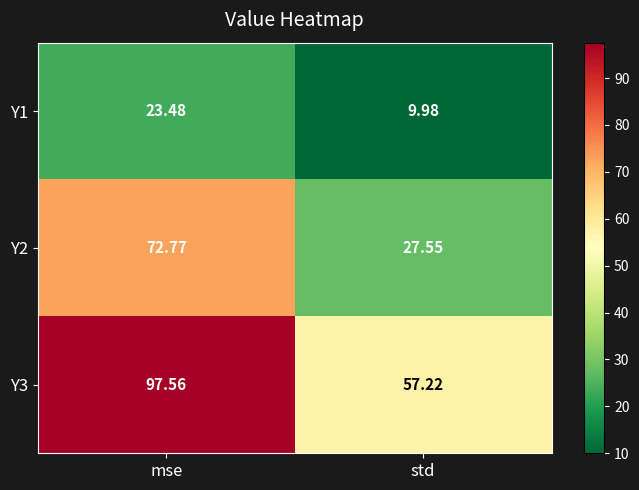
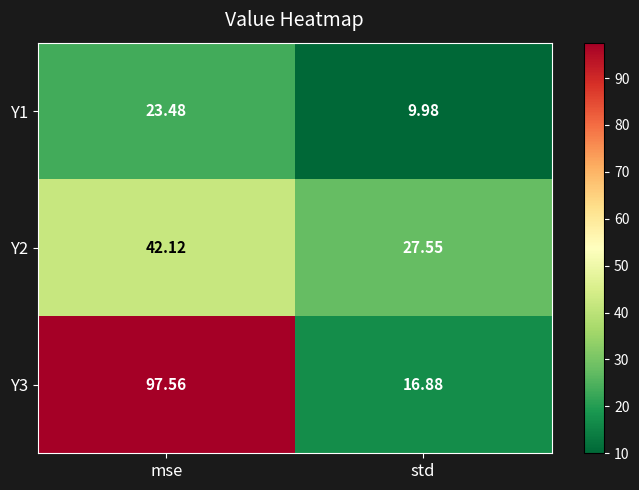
  {
    "Y1": {
      "mse": 23.48,
      "std": 9.98
    },
    "Y2": {
-     "mse": 72.77,
+     "mse": 42.12,
      "std": 27.55
    },
    "Y3": {
      "mse": 97.56,
-     "std": 57.22
+     "std": 16.88
    }
  }
